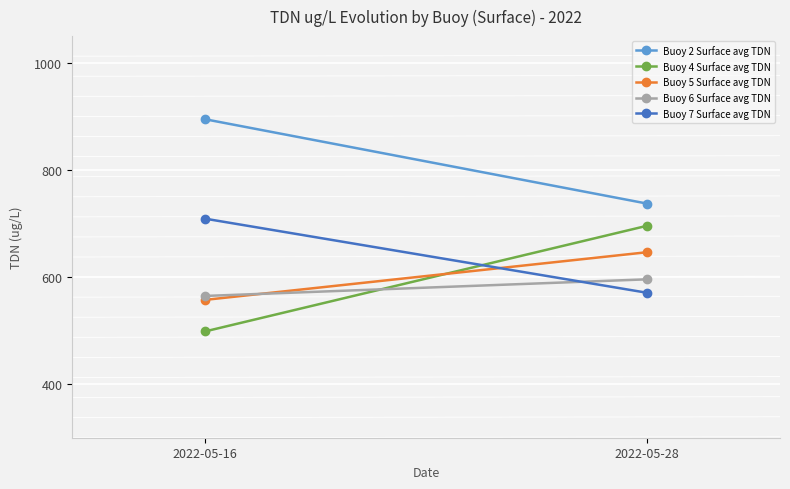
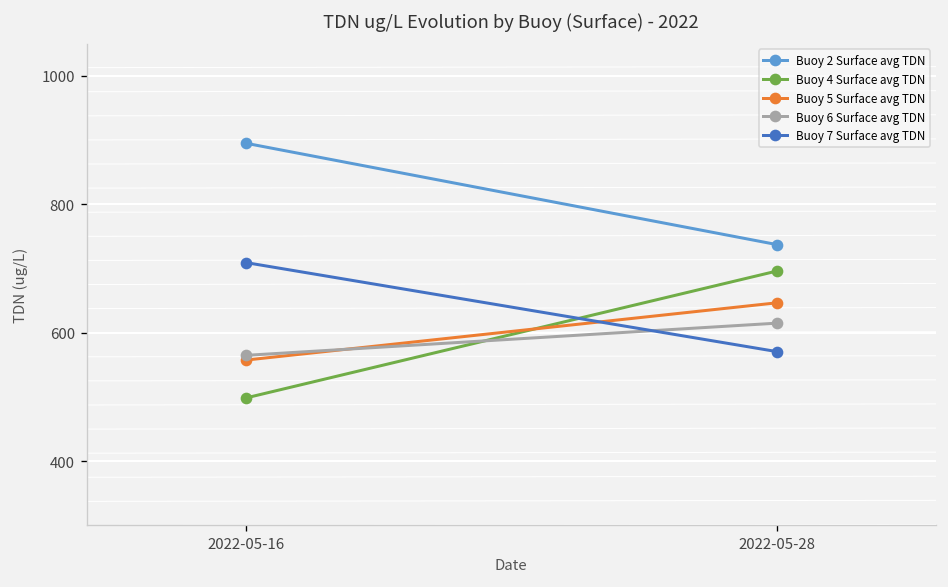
  {
    "Buoy 4 Surface avg TDN": {
      "2022-05-16": 500,
      "2022-05-28": 700
    },
    "Buoy 5 Surface avg TDN": {
      "2022-05-16": 560,
      "2022-05-28": 650
    },
    "Buoy 6 Surface avg TDN": {
      "2022-05-16": 560,
-     "2022-05-28": 600
+     "2022-05-28": 610
    }
  }
